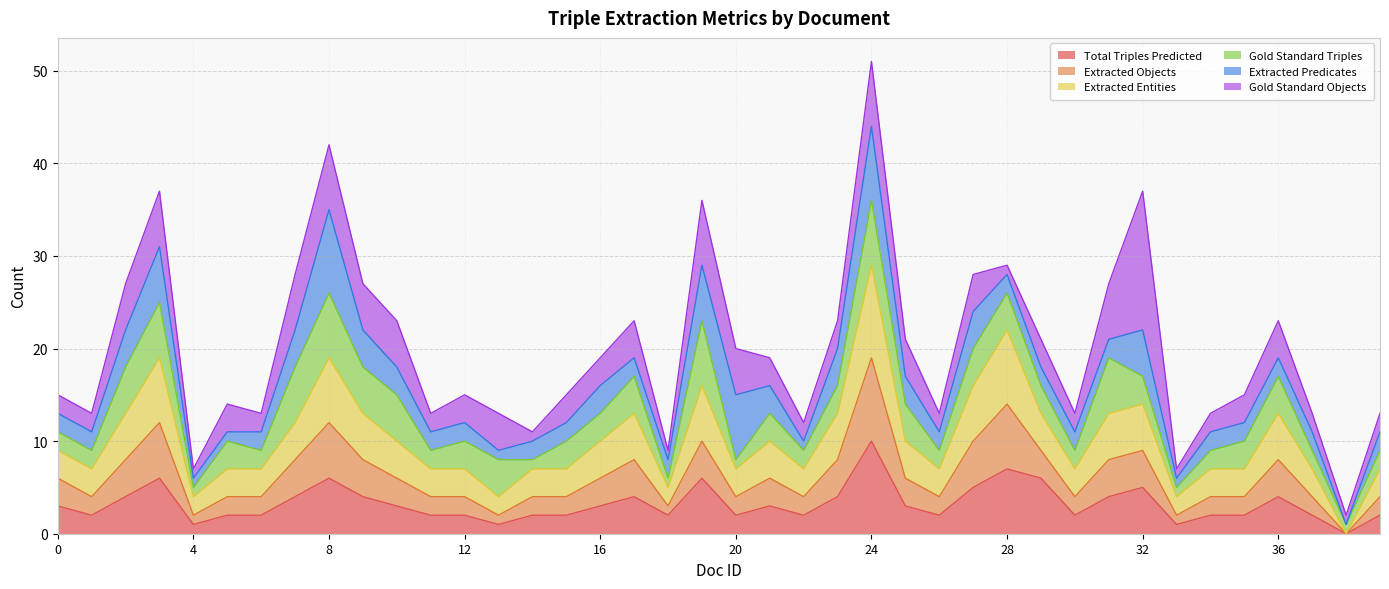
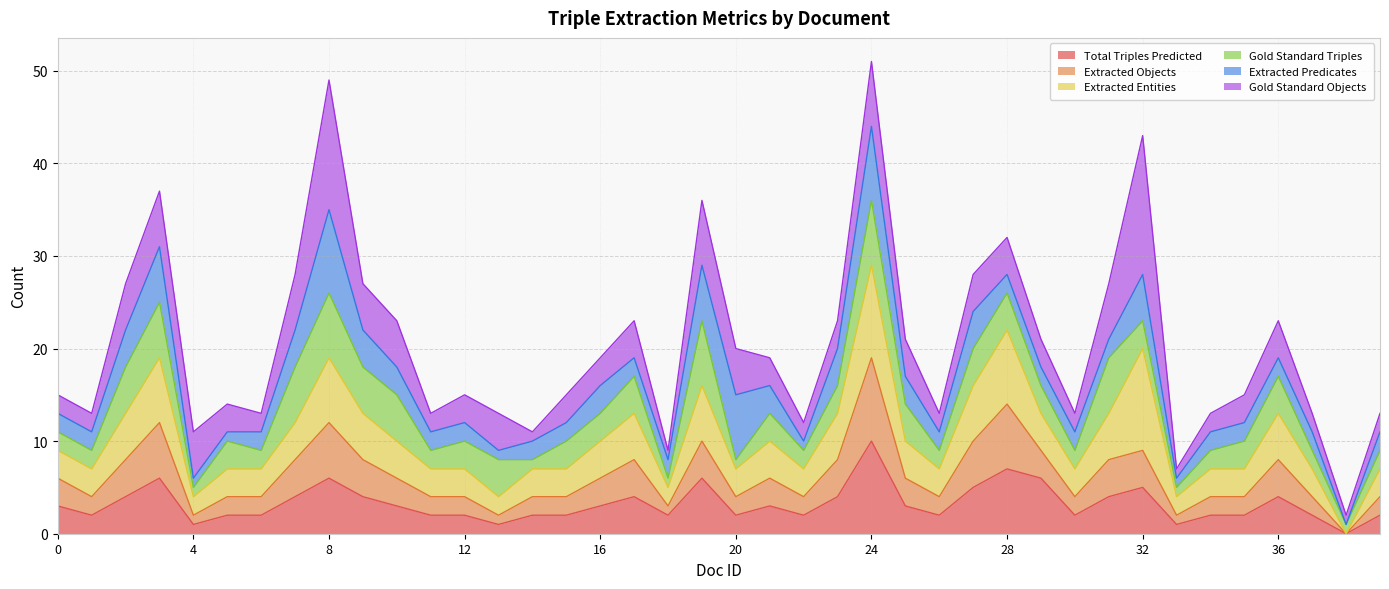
  {
    "Extracted Entities": {
      "0": 3,
      "4": 2,
      "8": 7,
      "12": 3,
      "16": 4,
      "20": 3,
      "24": 10,
      "28": 8,
-     "32": 5,
+     "32": 11,
      "36": 5
    },
    "Gold Standard Triples": {
      "0": 2,
      "4": 1,
      "8": 7,
      "12": 3,
      "16": 3,
      "20": 1,
      "24": 7,
      "28": 4,
      "32": 3,
      "36": 4
    },
    "Extracted Predicates": {
      "0": 2,
      "4": 1,
      "8": 9,
      "12": 2,
      "16": 3,
      "20": 7,
      "24": 8,
      "28": 2,
      "32": 5,
      "36": 2
    },
    "Gold Standard Objects": {
      "0": 2,
-     "4": 1,
-     "8": 7,
+     "4": 5,
+     "8": 14,
      "12": 3,
      "16": 3,
      "20": 5,
      "24": 7,
-     "28": 1,
+     "28": 4,
      "32": 15,
      "36": 4
    }
  }
